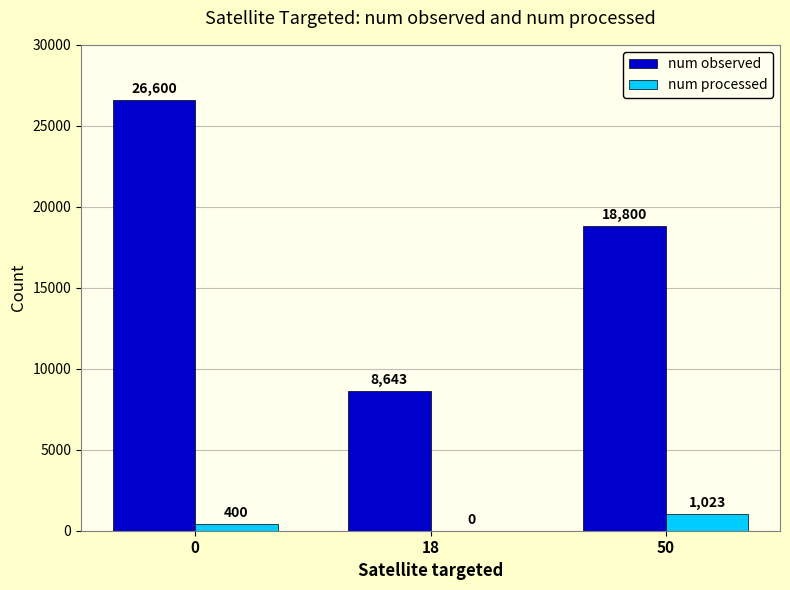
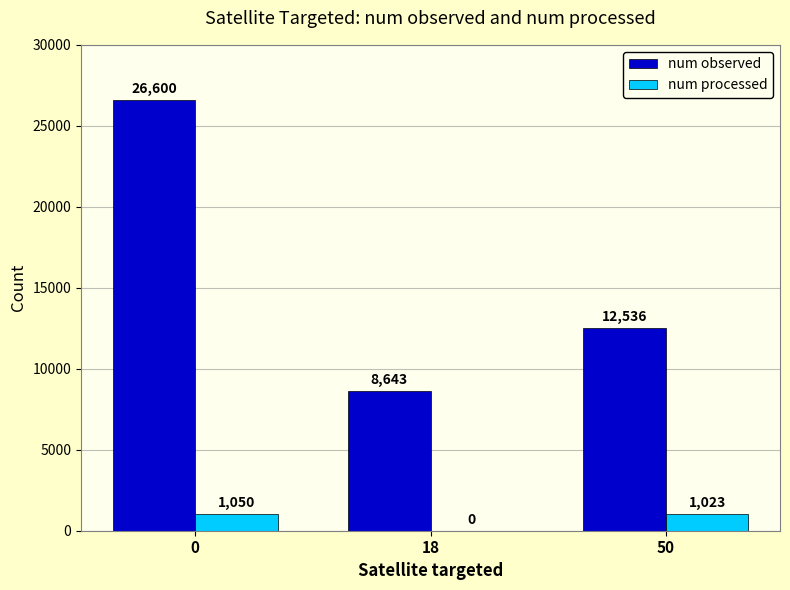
  {
    "num observed": {
      "0": "26,600",
      "18": "8,643",
-     "50": "18,800"
+     "50": "12,536"
    },
    "num processed": {
-     "0": "400",
+     "0": "1,050",
      "18": "0",
      "50": "1,023"
    }
  }
